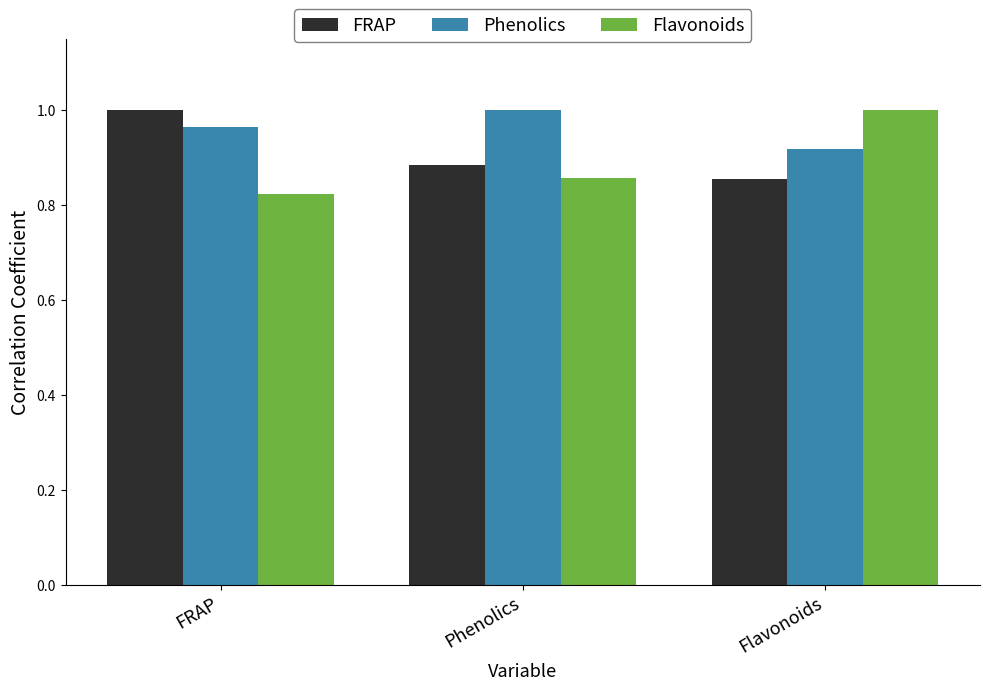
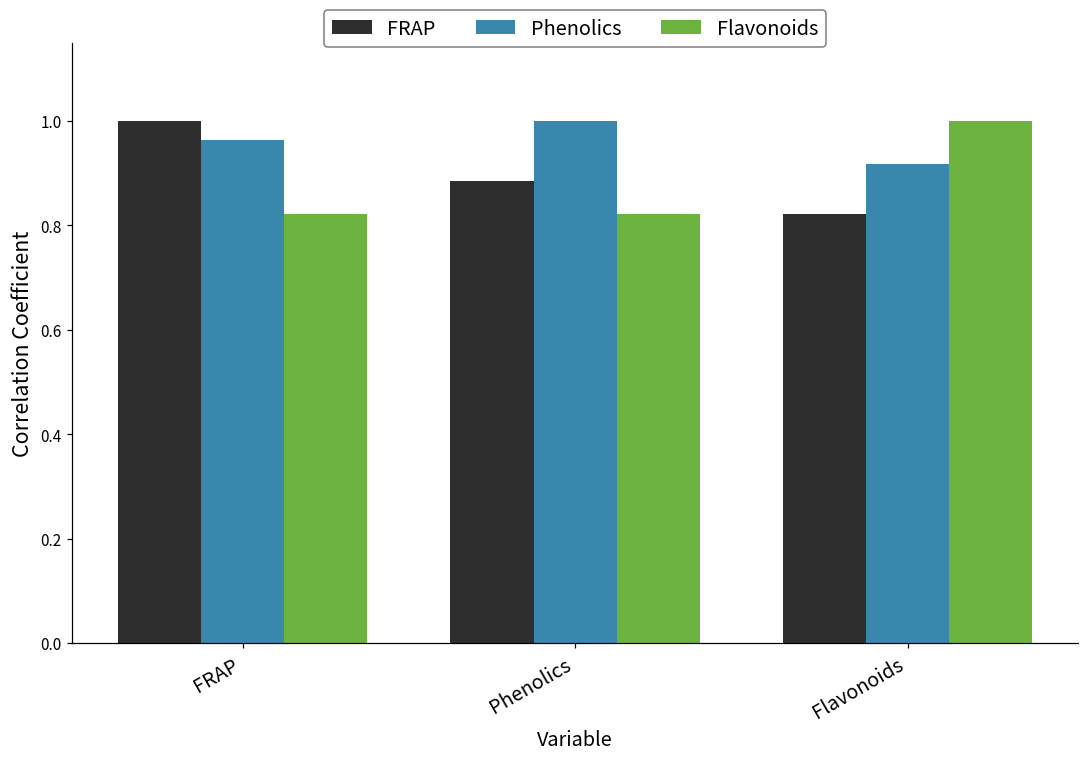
  {
    "FRAP": {
      "FRAP": 1.00,
      "Phenolics": 0.88,
-     "Flavonoids": 0.85
+     "Flavonoids": 0.82
    },
    "Phenolics": {
      "FRAP": 0.96,
      "Phenolics": 1.00,
      "Flavonoids": 0.92
    },
    "Flavonoids": {
      "FRAP": 0.82,
-     "Phenolics": 0.86,
+     "Phenolics": 0.82,
      "Flavonoids": 1.00
    }
  }
